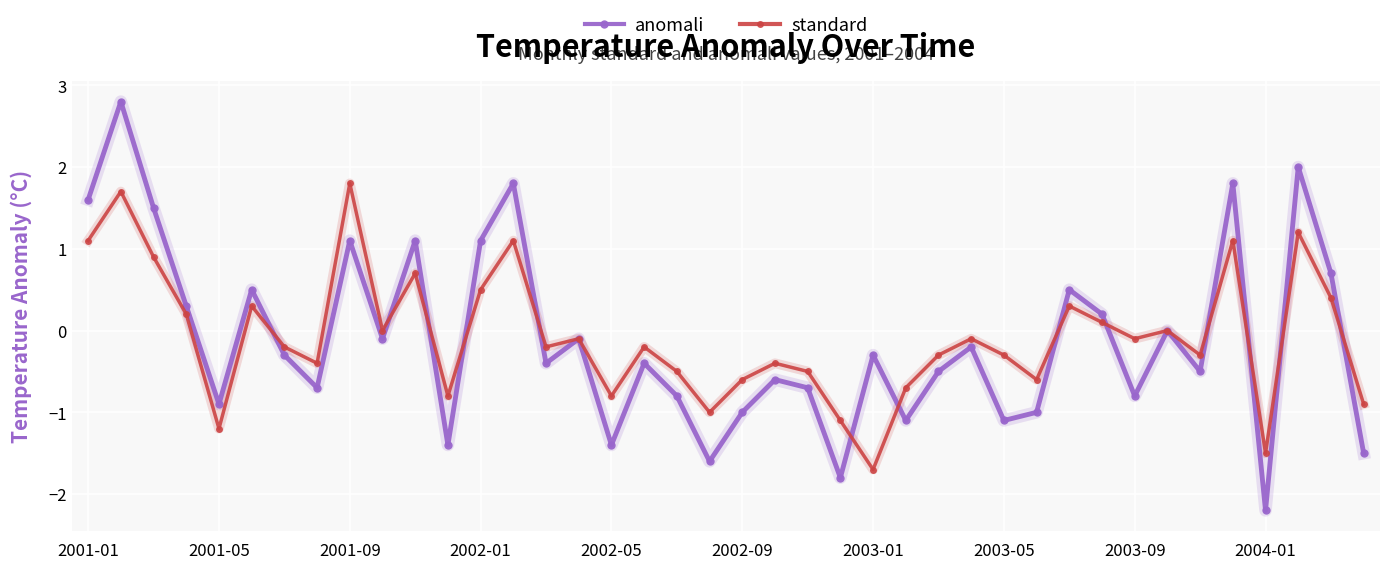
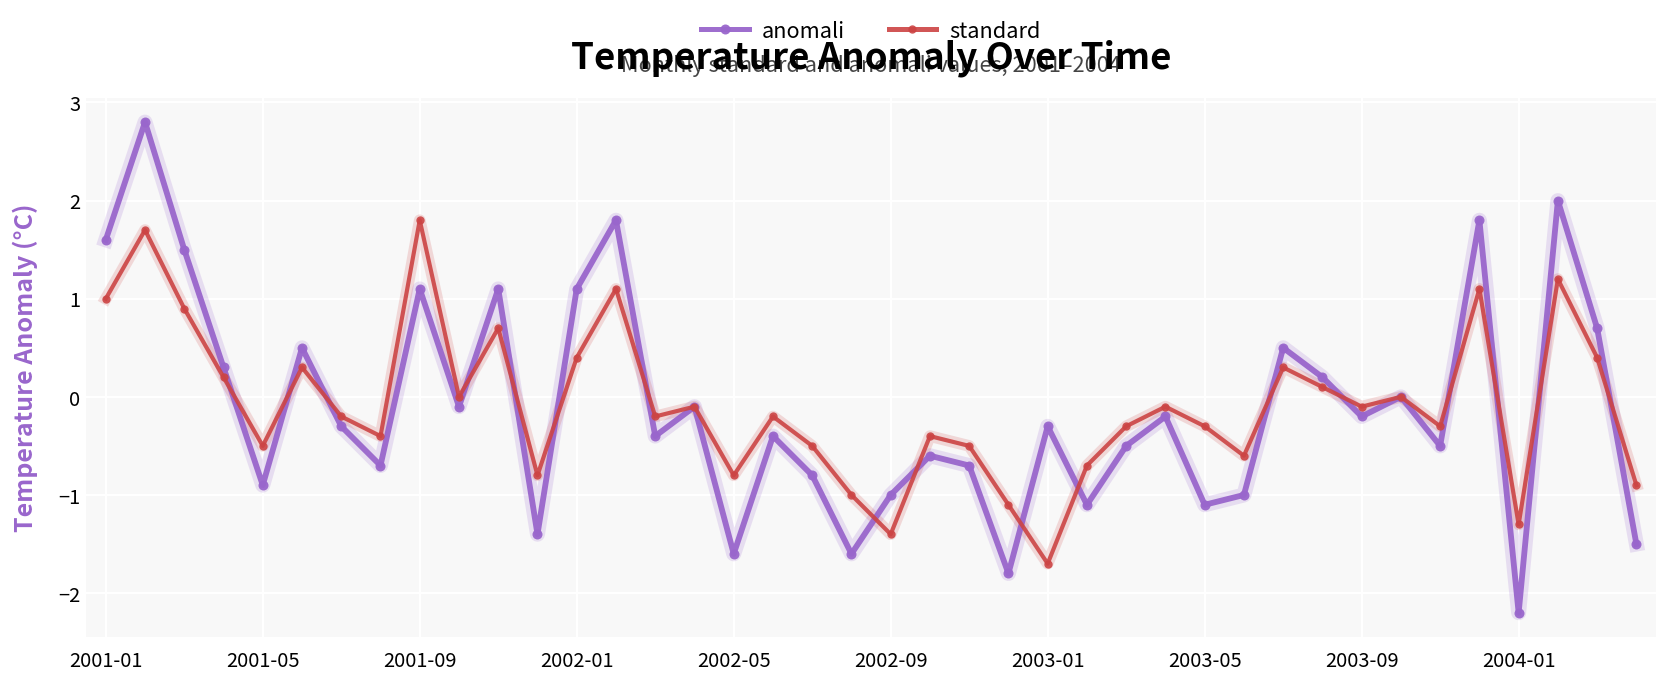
  {
    "anomali": {
      "2001-01": 1.6,
      "2001-05": -0.9,
      "2001-09": 1.1,
      "2002-01": 1.1,
-     "2002-05": -1.4,
+     "2002-05": -1.6,
      "2002-09": -1.0,
      "2003-01": -0.3,
      "2003-05": -1.1,
-     "2003-09": -0.8,
+     "2003-09": -0.2,
      "2004-01": -2.2
    },
    "standard": {
-     "2001-01": 1.1,
-     "2001-05": -1.2,
+     "2001-01": 1.0,
+     "2001-05": -0.5,
      "2001-09": 1.8,
-     "2002-01": 0.5,
+     "2002-01": 0.4,
      "2002-05": -0.8,
-     "2002-09": -0.6,
+     "2002-09": -1.4,
      "2003-01": -1.7,
      "2003-05": -0.3,
      "2003-09": -0.1,
-     "2004-01": -1.5
+     "2004-01": -1.3
    }
  }
